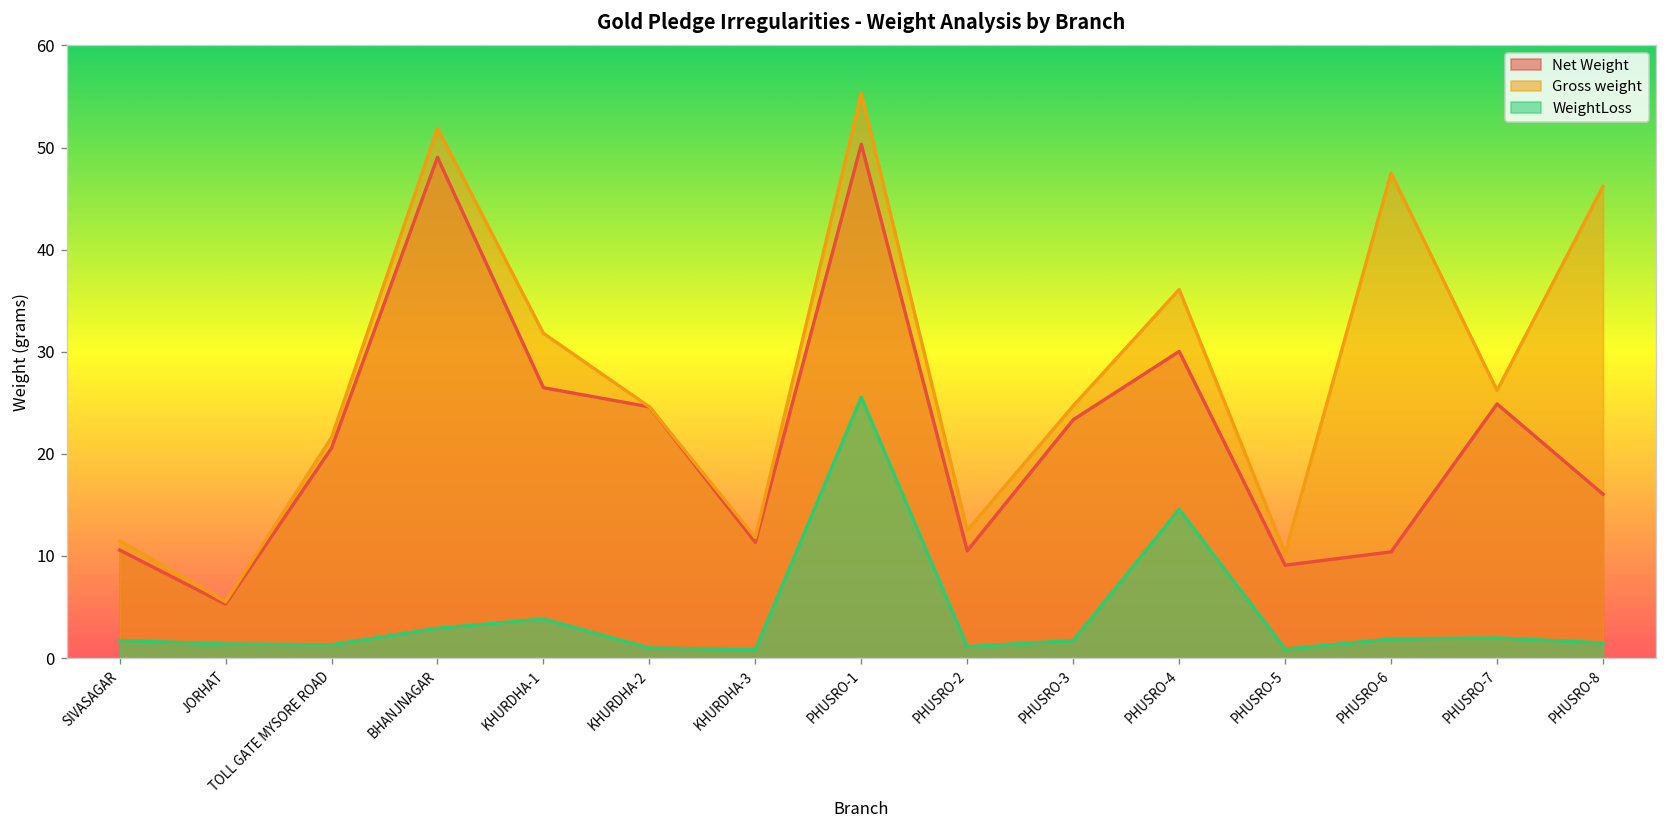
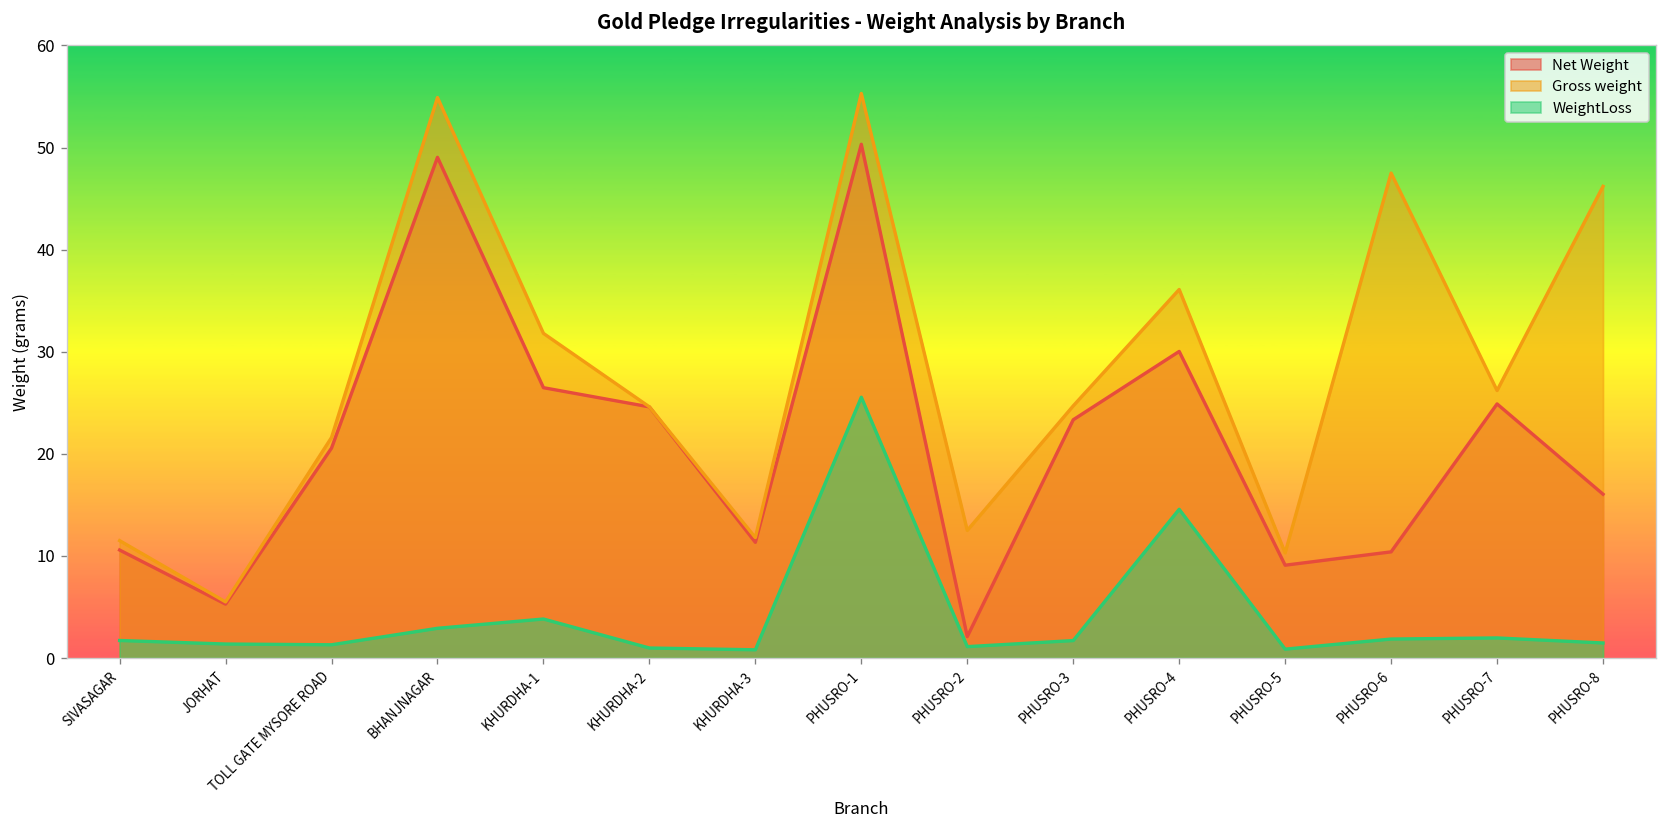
  {
    "Net Weight": {
      "SIVASAGAR": 11,
      "TOLL GATE MYSORE ROAD": 21,
      "BHANJNAGAR": 49,
      "KHURDHA-1": 26,
      "KHURDHA-3": 11,
      "PHUSRO-1": 50,
-     "PHUSRO-2": 11,
+     "PHUSRO-2": 2,
      "PHUSRO-3": 23,
      "PHUSRO-4": 30,
      "PHUSRO-5": 9,
      "PHUSRO-6": 10,
      "PHUSRO-7": 25,
      "PHUSRO-8": 16
    },
    "Gross weight": {
      "SIVASAGAR": 12,
      "TOLL GATE MYSORE ROAD": 22,
-     "BHANJNAGAR": 52,
+     "BHANJNAGAR": 55,
      "KHURDHA-1": 32,
      "KHURDHA-3": 12,
      "PHUSRO-1": 55,
      "PHUSRO-2": 13,
      "PHUSRO-3": 25,
      "PHUSRO-4": 36,
      "PHUSRO-5": 10,
      "PHUSRO-6": 48,
      "PHUSRO-7": 26,
      "PHUSRO-8": 46
    },
    "WeightLoss": {
      "SIVASAGAR": 2,
      "JORHAT": 1,
      "TOLL GATE MYSORE ROAD": 1,
      "BHANJNAGAR": 3,
      "KHURDHA-1": 4,
      "KHURDHA-2": 1,
      "KHURDHA-3": 1,
      "PHUSRO-1": 26,
      "PHUSRO-2": 1,
      "PHUSRO-3": 2,
      "PHUSRO-4": 15,
      "PHUSRO-5": 1,
      "PHUSRO-6": 2,
      "PHUSRO-7": 2,
      "PHUSRO-8": 1
    }
  }
